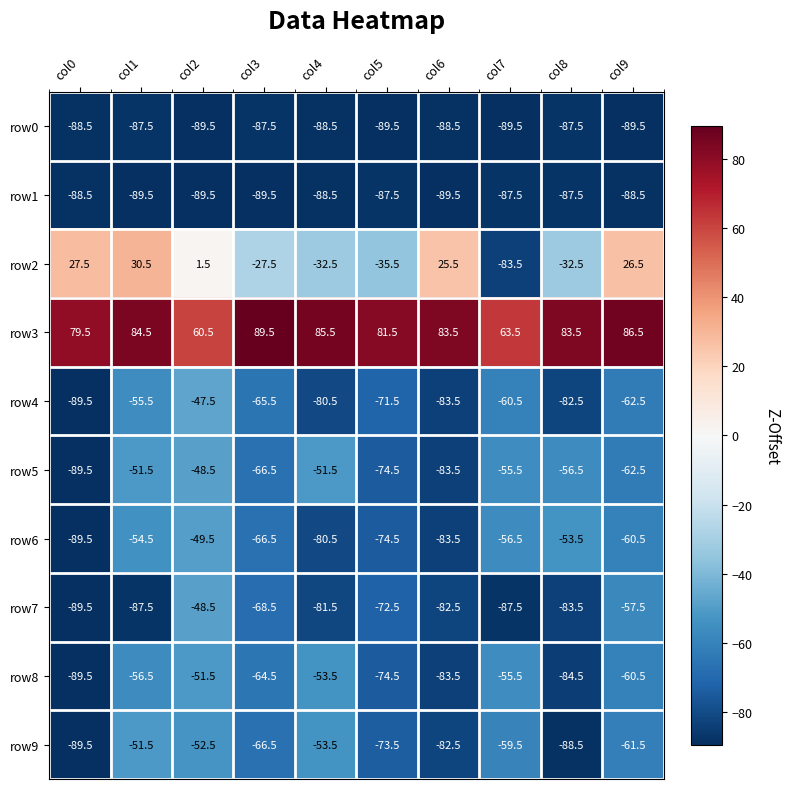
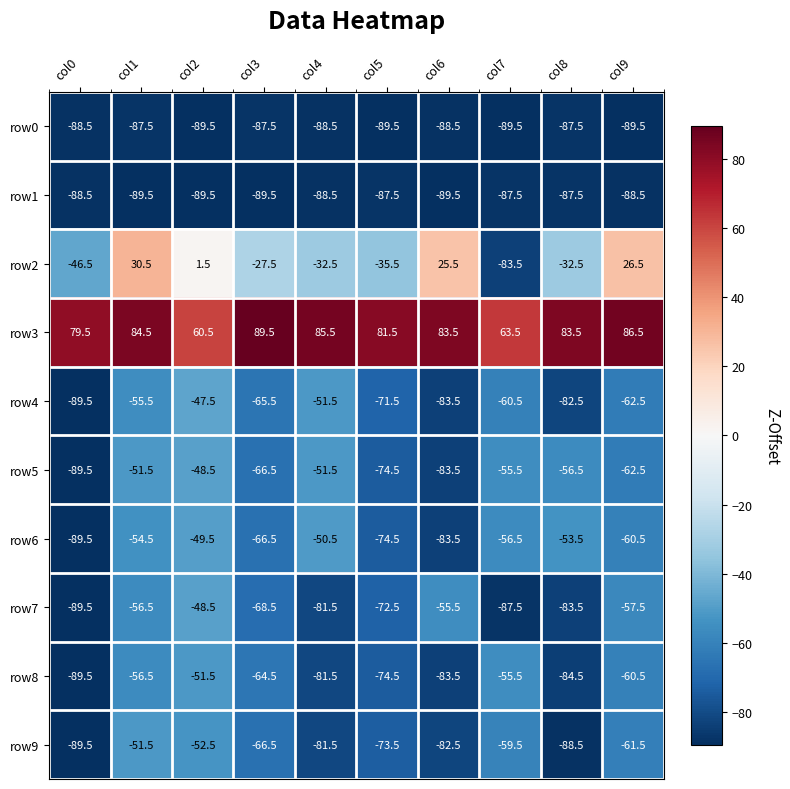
  {
    "row0": {
      "col0": -88.5,
      "col1": -87.5,
      "col2": -89.5,
      "col3": -87.5,
      "col4": -88.5,
      "col5": -89.5,
      "col6": -88.5,
      "col7": -89.5,
      "col8": -87.5,
      "col9": -89.5
    },
    "row1": {
      "col0": -88.5,
      "col1": -89.5,
      "col2": -89.5,
      "col3": -89.5,
      "col4": -88.5,
      "col5": -87.5,
      "col6": -89.5,
      "col7": -87.5,
      "col8": -87.5,
      "col9": -88.5
    },
    "row2": {
-     "col0": 27.5,
+     "col0": -46.5,
      "col1": 30.5,
      "col2": 1.5,
      "col3": -27.5,
      "col4": -32.5,
      "col5": -35.5,
      "col6": 25.5,
      "col7": -83.5,
      "col8": -32.5,
      "col9": 26.5
    },
    "row3": {
      "col0": 79.5,
      "col1": 84.5,
      "col2": 60.5,
      "col3": 89.5,
      "col4": 85.5,
      "col5": 81.5,
      "col6": 83.5,
      "col7": 63.5,
      "col8": 83.5,
      "col9": 86.5
    },
    "row4": {
      "col0": -89.5,
      "col1": -55.5,
      "col2": -47.5,
      "col3": -65.5,
-     "col4": -80.5,
+     "col4": -51.5,
      "col5": -71.5,
      "col6": -83.5,
      "col7": -60.5,
      "col8": -82.5,
      "col9": -62.5
    },
    "row5": {
      "col0": -89.5,
      "col1": -51.5,
      "col2": -48.5,
      "col3": -66.5,
      "col4": -51.5,
      "col5": -74.5,
      "col6": -83.5,
      "col7": -55.5,
      "col8": -56.5,
      "col9": -62.5
    },
    "row6": {
      "col0": -89.5,
      "col1": -54.5,
      "col2": -49.5,
      "col3": -66.5,
-     "col4": -80.5,
+     "col4": -50.5,
      "col5": -74.5,
      "col6": -83.5,
      "col7": -56.5,
      "col8": -53.5,
      "col9": -60.5
    },
    "row7": {
      "col0": -89.5,
-     "col1": -87.5,
+     "col1": -56.5,
      "col2": -48.5,
      "col3": -68.5,
      "col4": -81.5,
      "col5": -72.5,
-     "col6": -82.5,
+     "col6": -55.5,
      "col7": -87.5,
      "col8": -83.5,
      "col9": -57.5
    },
    "row8": {
      "col0": -89.5,
      "col1": -56.5,
      "col2": -51.5,
      "col3": -64.5,
-     "col4": -53.5,
+     "col4": -81.5,
      "col5": -74.5,
      "col6": -83.5,
      "col7": -55.5,
      "col8": -84.5,
      "col9": -60.5
    },
    "row9": {
      "col0": -89.5,
      "col1": -51.5,
      "col2": -52.5,
      "col3": -66.5,
-     "col4": -53.5,
+     "col4": -81.5,
      "col5": -73.5,
      "col6": -82.5,
      "col7": -59.5,
      "col8": -88.5,
      "col9": -61.5
    }
  }
